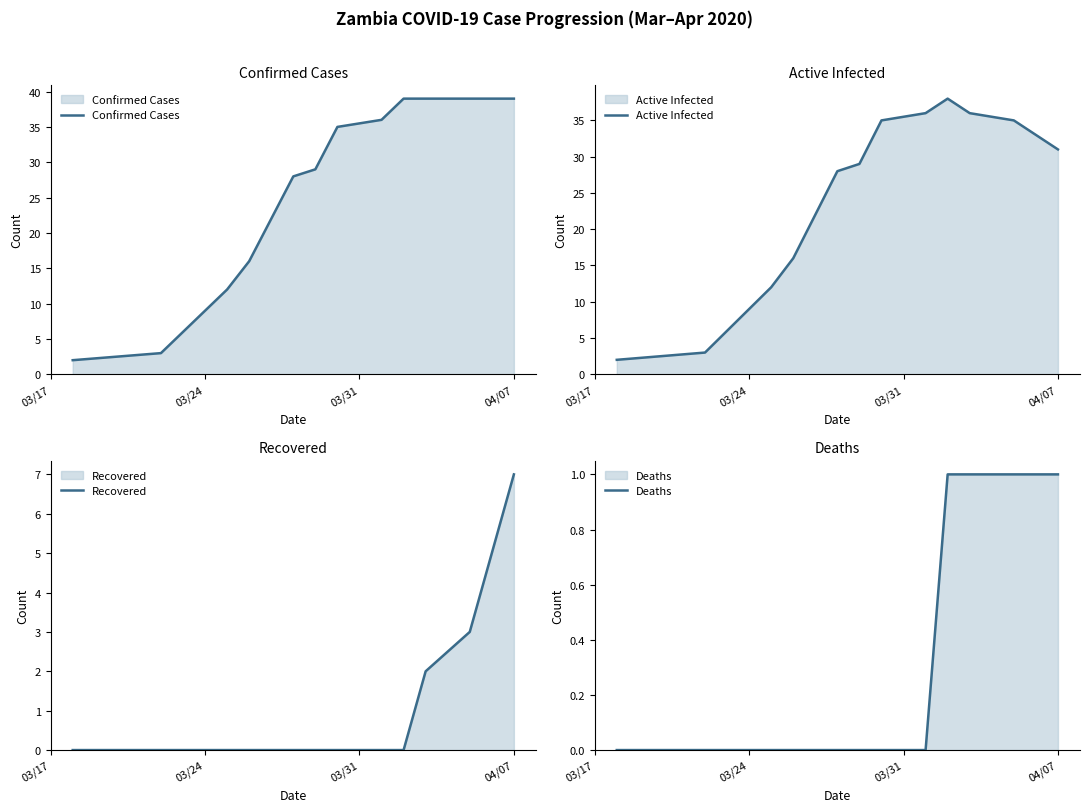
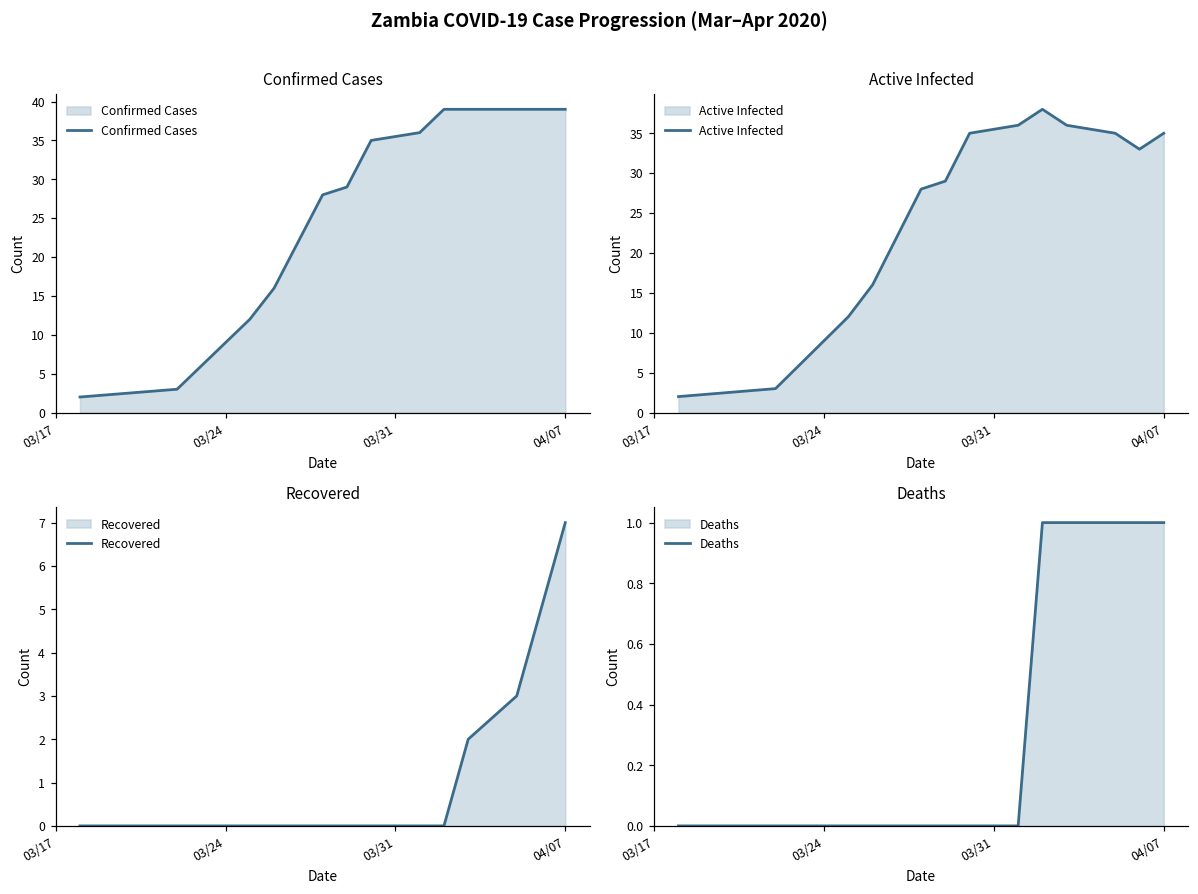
  {
    "Confirmed Cases": {
      "04/07": 39
    },
    "Active Infected": {
-     "04/07": 31
+     "04/07": 35
    },
    "Recovered": {
      "04/07": 7.0
    },
    "Deaths": {
      "04/07": 1.00
    }
  }
